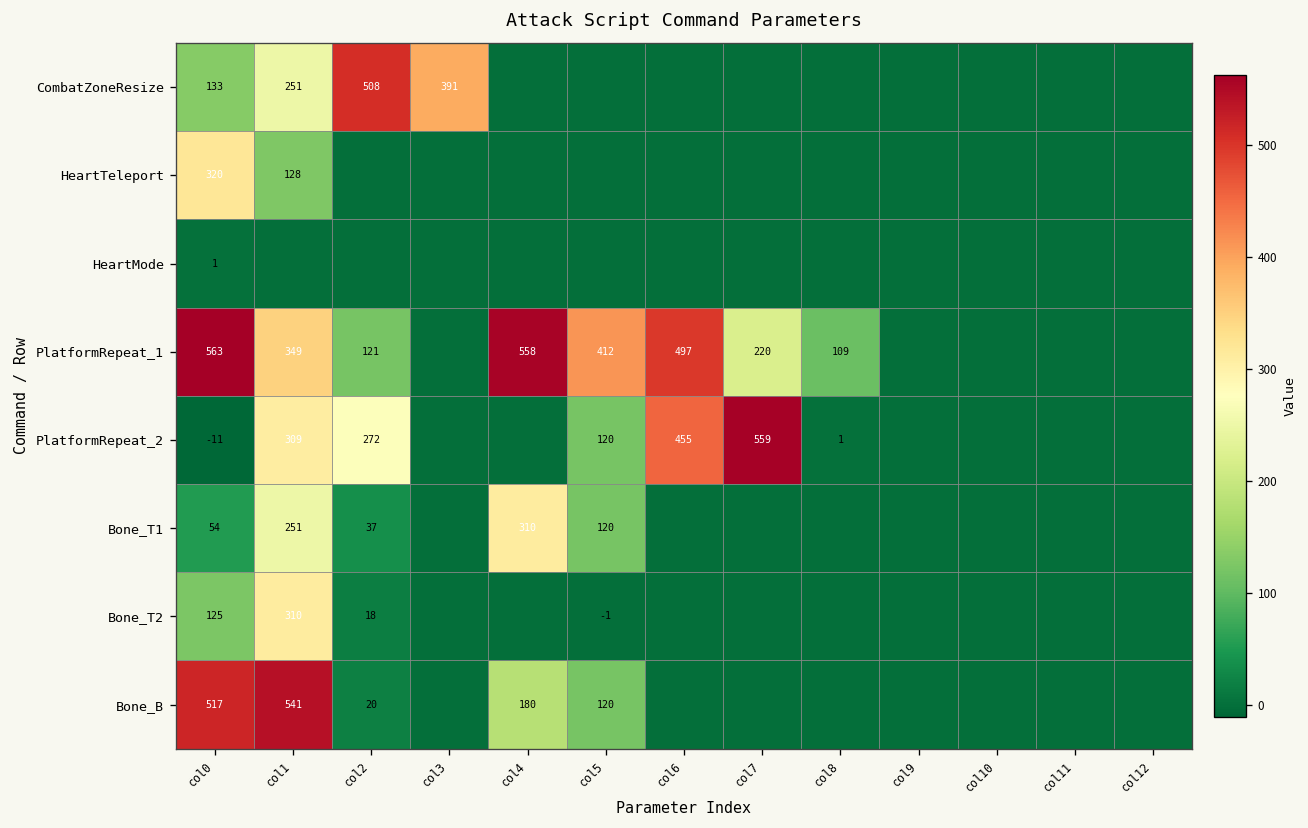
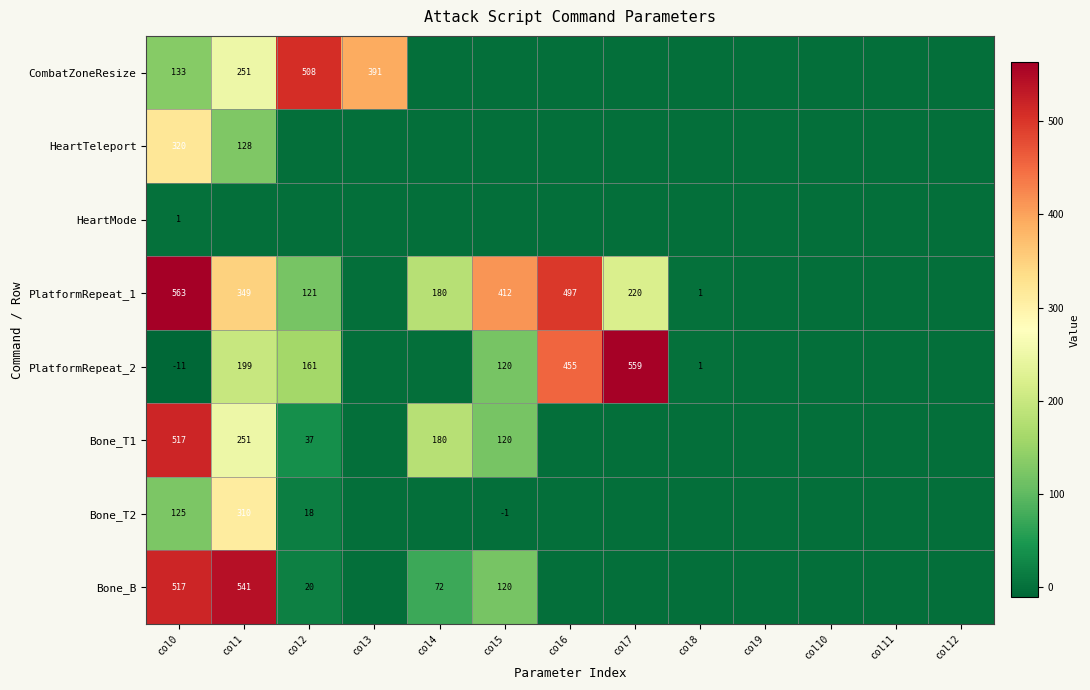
  {
    "CombatZoneResize": {
      "col0": 133,
      "col1": 251,
      "col2": 508,
      "col3": 391
    },
    "HeartTeleport": {
      "col0": 320,
      "col1": 128
    },
    "HeartMode": {
      "col0": 1
    },
    "PlatformRepeat_1": {
      "col0": 563,
      "col1": 349,
      "col2": 121,
-     "col4": 558,
+     "col4": 180,
      "col5": 412,
      "col6": 497,
      "col7": 220,
-     "col8": 109
+     "col8": 1
    },
    "PlatformRepeat_2": {
      "col0": -11,
-     "col1": 309,
-     "col2": 272,
+     "col1": 199,
+     "col2": 161,
      "col5": 120,
      "col6": 455,
      "col7": 559,
      "col8": 1
    },
    "Bone_T1": {
-     "col0": 54,
+     "col0": 517,
      "col1": 251,
      "col2": 37,
-     "col4": 310,
+     "col4": 180,
      "col5": 120
    },
    "Bone_T2": {
      "col0": 125,
      "col1": 310,
      "col2": 18,
      "col5": -1
    },
    "Bone_B": {
      "col0": 517,
      "col1": 541,
      "col2": 20,
-     "col4": 180,
+     "col4": 72,
      "col5": 120
    }
  }
